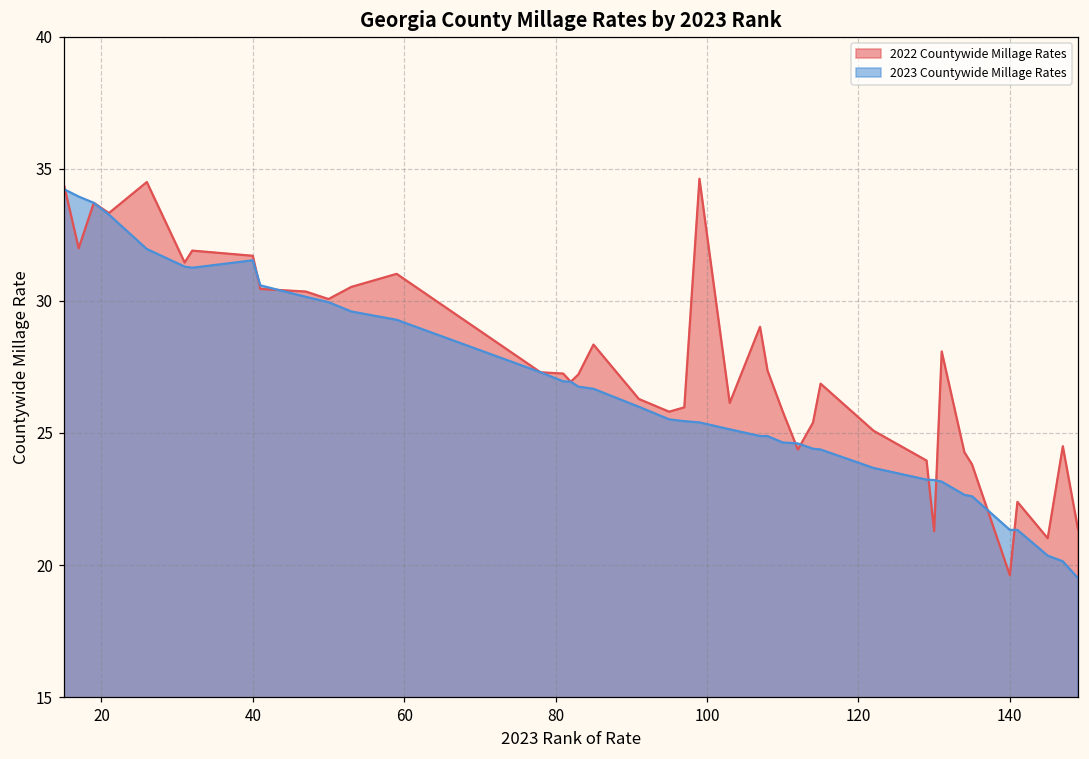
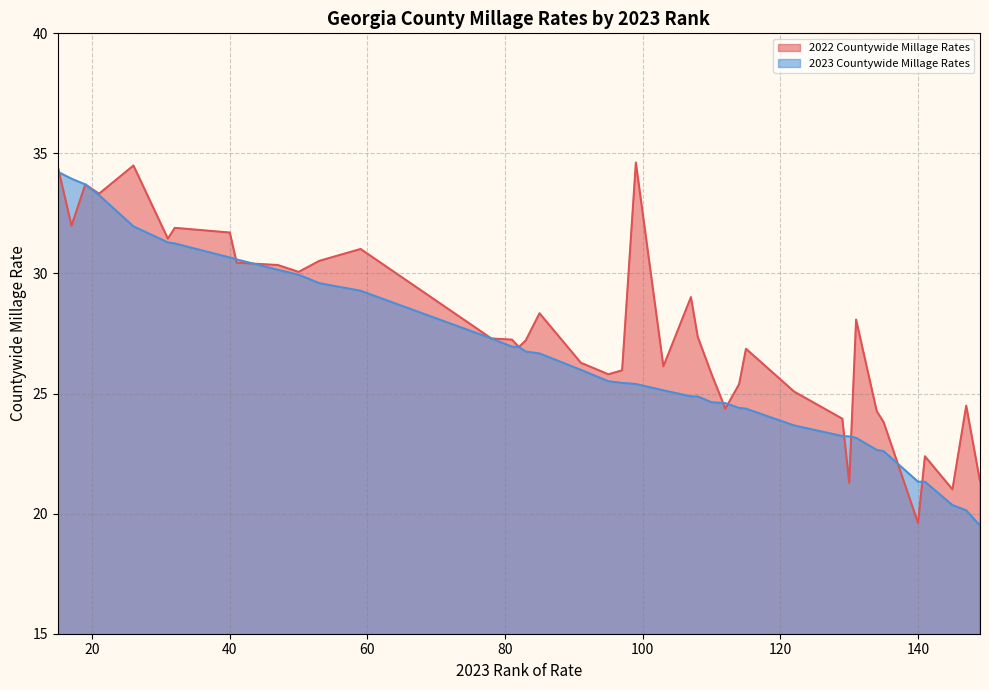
  {
    "2022 Countywide Millage Rates": {
      "40": 31.7,
      "140": 19.6
    },
    "2023 Countywide Millage Rates": {
-     "40": 31.5,
+     "40": 30.7,
      "140": 21.3
    }
  }
